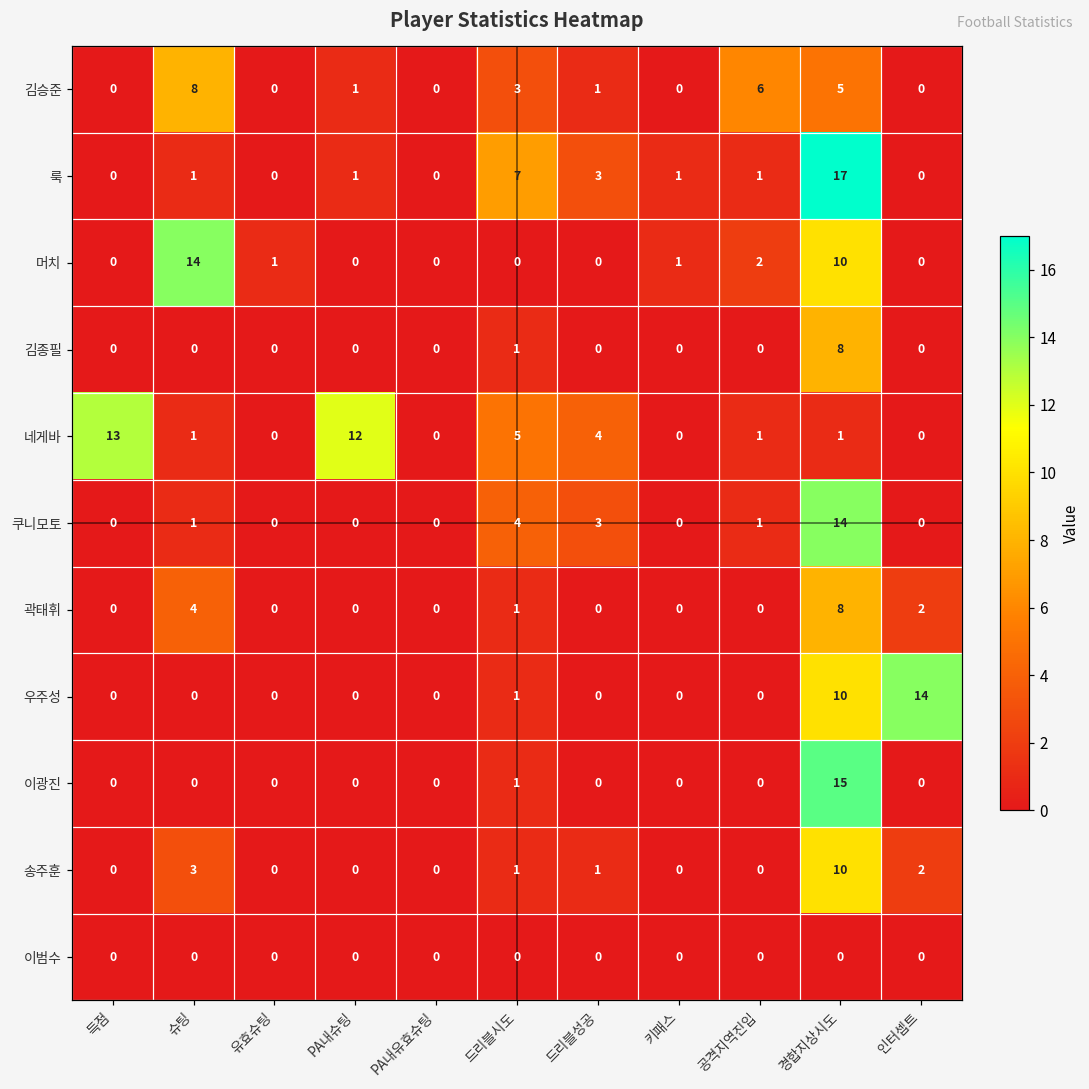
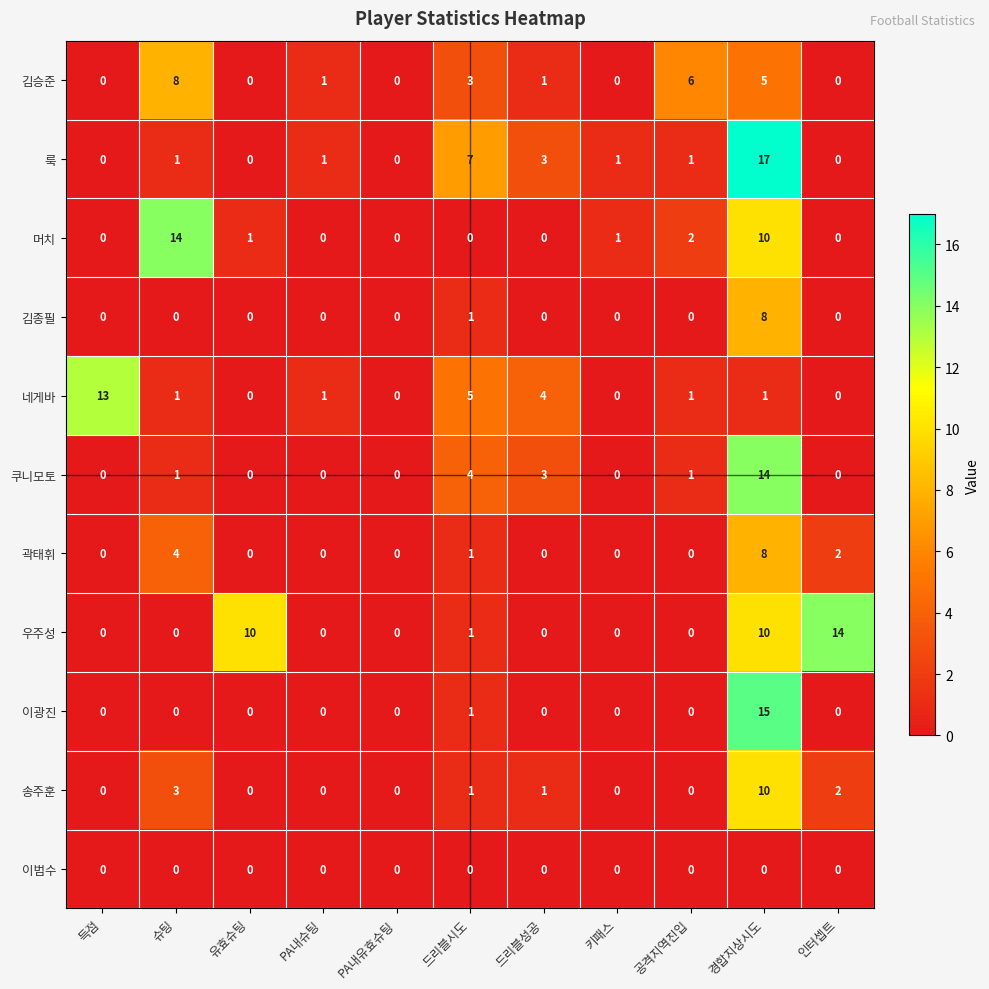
  {
    "김승준": {
      "득점": 0,
      "슈팅": 8,
      "유효슈팅": 0,
      "PA내슈팅": 1,
      "PA내유효슈팅": 0,
      "드리블시도": 3,
      "드리블성공": 1,
      "키패스": 0,
      "공격지역진입": 6,
      "경합지상시도": 5,
      "인터셉트": 0
    },
    "룩": {
      "득점": 0,
      "슈팅": 1,
      "유효슈팅": 0,
      "PA내슈팅": 1,
      "PA내유효슈팅": 0,
      "드리블시도": 7,
      "드리블성공": 3,
      "키패스": 1,
      "공격지역진입": 1,
      "경합지상시도": 17,
      "인터셉트": 0
    },
    "머치": {
      "득점": 0,
      "슈팅": 14,
      "유효슈팅": 1,
      "PA내슈팅": 0,
      "PA내유효슈팅": 0,
      "드리블시도": 0,
      "드리블성공": 0,
      "키패스": 1,
      "공격지역진입": 2,
      "경합지상시도": 10,
      "인터셉트": 0
    },
    "김종필": {
      "득점": 0,
      "슈팅": 0,
      "유효슈팅": 0,
      "PA내슈팅": 0,
      "PA내유효슈팅": 0,
      "드리블시도": 1,
      "드리블성공": 0,
      "키패스": 0,
      "공격지역진입": 0,
      "경합지상시도": 8,
      "인터셉트": 0
    },
    "네게바": {
      "득점": 13,
      "슈팅": 1,
      "유효슈팅": 0,
-     "PA내슈팅": 12,
+     "PA내슈팅": 1,
      "PA내유효슈팅": 0,
      "드리블시도": 5,
      "드리블성공": 4,
      "키패스": 0,
      "공격지역진입": 1,
      "경합지상시도": 1,
      "인터셉트": 0
    },
    "쿠니모토": {
      "득점": 0,
      "슈팅": 1,
      "유효슈팅": 0,
      "PA내슈팅": 0,
      "PA내유효슈팅": 0,
      "드리블시도": 4,
      "드리블성공": 3,
      "키패스": 0,
      "공격지역진입": 1,
      "경합지상시도": 14,
      "인터셉트": 0
    },
    "곽태휘": {
      "득점": 0,
      "슈팅": 4,
      "유효슈팅": 0,
      "PA내슈팅": 0,
      "PA내유효슈팅": 0,
      "드리블시도": 1,
      "드리블성공": 0,
      "키패스": 0,
      "공격지역진입": 0,
      "경합지상시도": 8,
      "인터셉트": 2
    },
    "우주성": {
      "득점": 0,
      "슈팅": 0,
-     "유효슈팅": 0,
+     "유효슈팅": 10,
      "PA내슈팅": 0,
      "PA내유효슈팅": 0,
      "드리블시도": 1,
      "드리블성공": 0,
      "키패스": 0,
      "공격지역진입": 0,
      "경합지상시도": 10,
      "인터셉트": 14
    },
    "이광진": {
      "득점": 0,
      "슈팅": 0,
      "유효슈팅": 0,
      "PA내슈팅": 0,
      "PA내유효슈팅": 0,
      "드리블시도": 1,
      "드리블성공": 0,
      "키패스": 0,
      "공격지역진입": 0,
      "경합지상시도": 15,
      "인터셉트": 0
    },
    "송주훈": {
      "득점": 0,
      "슈팅": 3,
      "유효슈팅": 0,
      "PA내슈팅": 0,
      "PA내유효슈팅": 0,
      "드리블시도": 1,
      "드리블성공": 1,
      "키패스": 0,
      "공격지역진입": 0,
      "경합지상시도": 10,
      "인터셉트": 2
    },
    "이범수": {
      "득점": 0,
      "슈팅": 0,
      "유효슈팅": 0,
      "PA내슈팅": 0,
      "PA내유효슈팅": 0,
      "드리블시도": 0,
      "드리블성공": 0,
      "키패스": 0,
      "공격지역진입": 0,
      "경합지상시도": 0,
      "인터셉트": 0
    }
  }
